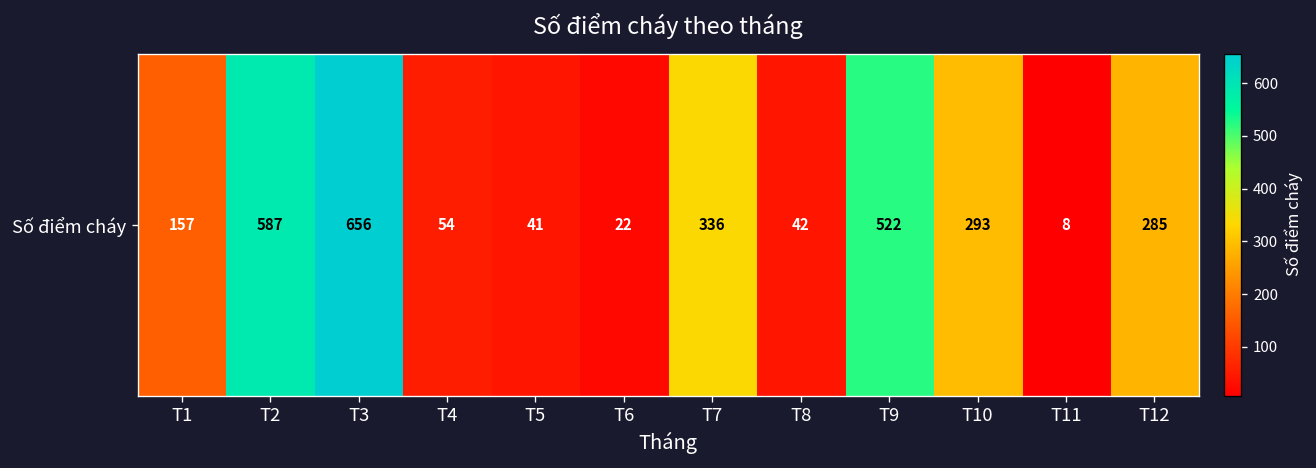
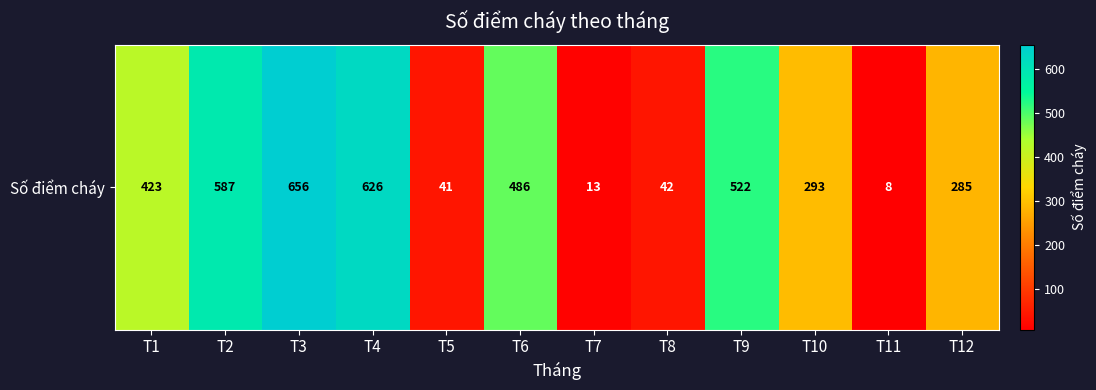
  {
    "Số điểm cháy": {
-     "T1": 157,
+     "T1": 423,
      "T2": 587,
      "T3": 656,
-     "T4": 54,
+     "T4": 626,
      "T5": 41,
-     "T6": 22,
-     "T7": 336,
+     "T6": 486,
+     "T7": 13,
      "T8": 42,
      "T9": 522,
      "T10": 293,
      "T11": 8,
      "T12": 285
    }
  }
